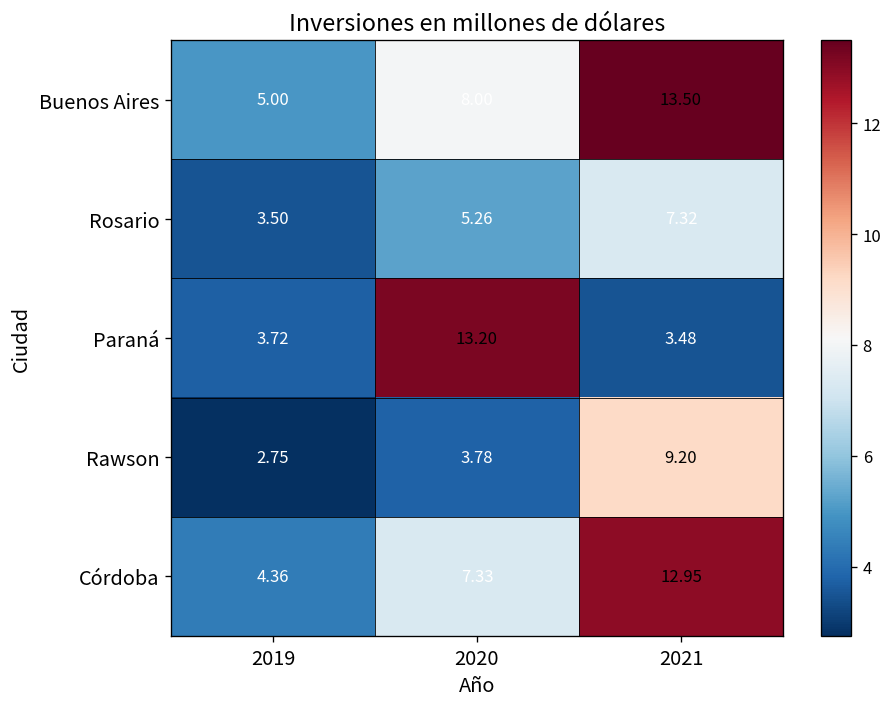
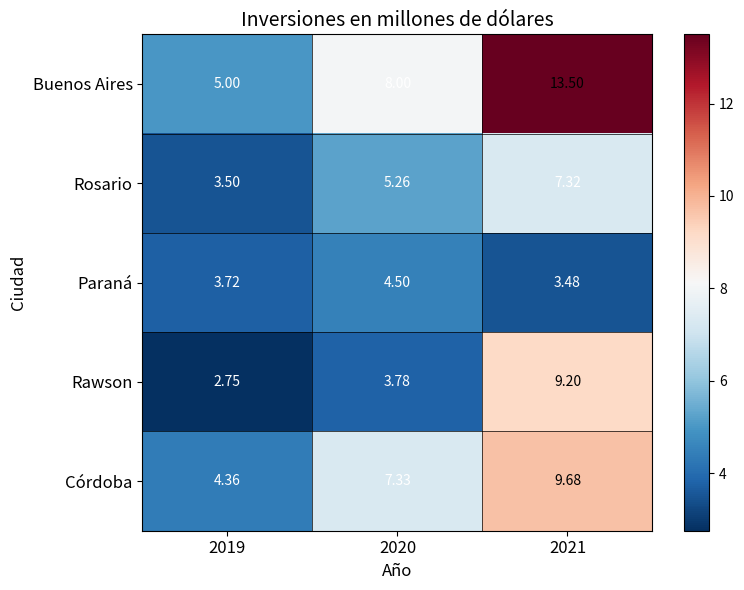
  {
    "Buenos Aires": {
      "2019": 5.00,
      "2021": 13.50
    },
    "Rosario": {
      "2019": 3.50,
      "2020": 5.26
    },
    "Paraná": {
      "2019": 3.72,
-     "2020": 13.20,
+     "2020": 4.50,
      "2021": 3.48
    },
    "Rawson": {
      "2019": 2.75,
      "2020": 3.78,
      "2021": 9.20
    },
    "Córdoba": {
      "2019": 4.36,
-     "2021": 12.95
+     "2021": 9.68
    }
  }
